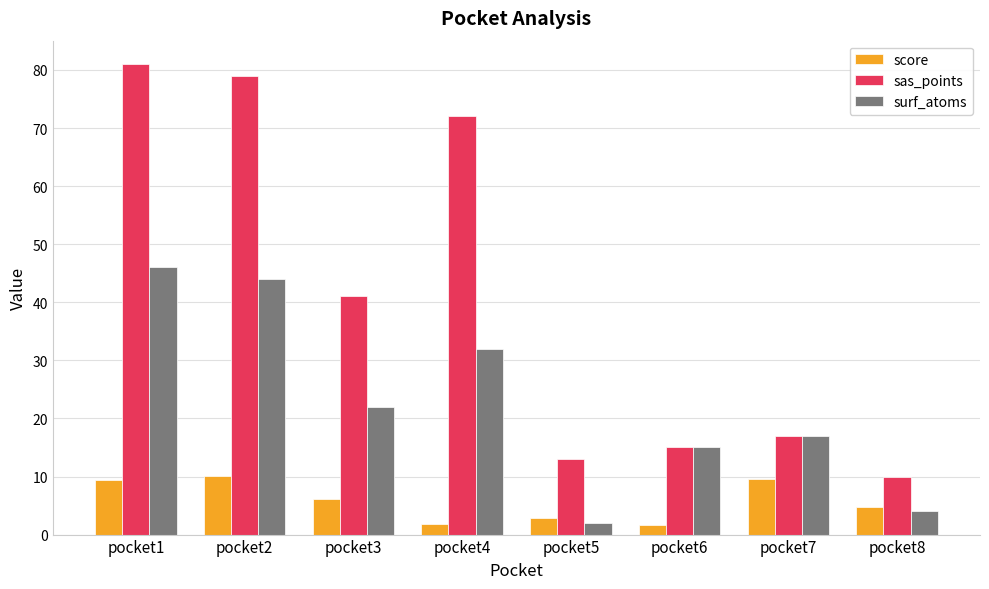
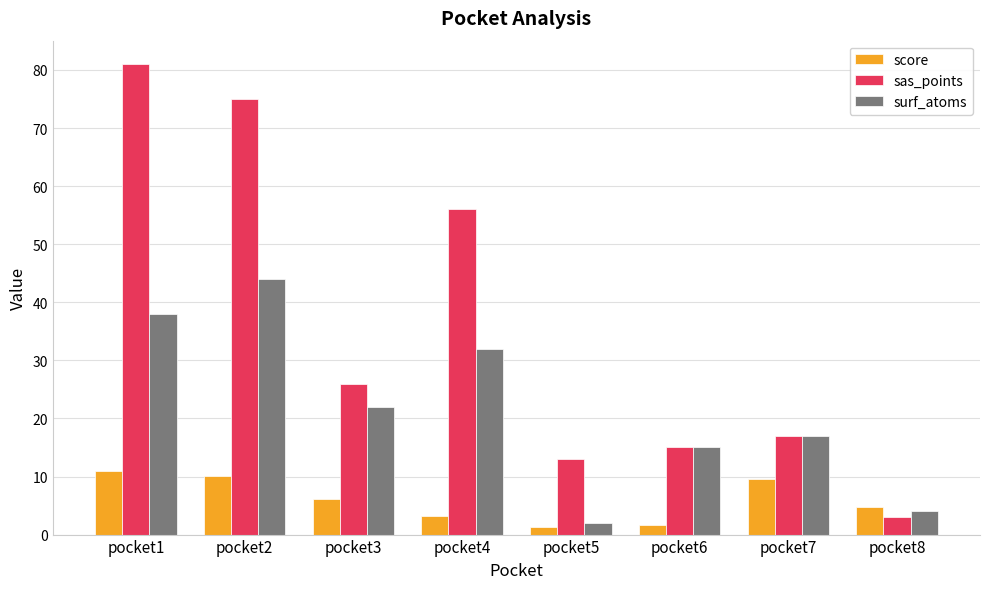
  {
    "score": {
-     "pocket1": 9,
+     "pocket1": 11,
      "pocket2": 10,
      "pocket3": 6,
-     "pocket4": 2,
-     "pocket5": 3,
+     "pocket4": 3,
+     "pocket5": 1,
      "pocket6": 2,
      "pocket7": 10,
      "pocket8": 5
    },
    "sas_points": {
      "pocket1": 81,
-     "pocket2": 79,
-     "pocket3": 41,
-     "pocket4": 72,
+     "pocket2": 75,
+     "pocket3": 26,
+     "pocket4": 56,
      "pocket5": 13,
      "pocket6": 15,
      "pocket7": 17,
-     "pocket8": 10
+     "pocket8": 3
    },
    "surf_atoms": {
-     "pocket1": 46,
+     "pocket1": 38,
      "pocket2": 44,
      "pocket3": 22,
      "pocket4": 32,
      "pocket5": 2,
      "pocket6": 15,
      "pocket7": 17,
      "pocket8": 4
    }
  }
